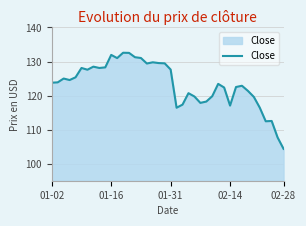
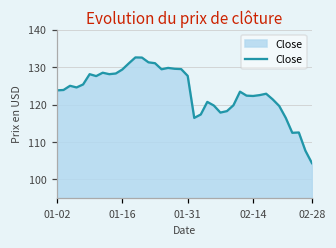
  {
    "01-02": 124,
-   "01-16": 132,
+   "01-16": 129,
    "01-31": 128,
-   "02-14": 117,
+   "02-14": 122,
    "02-28": 104
  }
